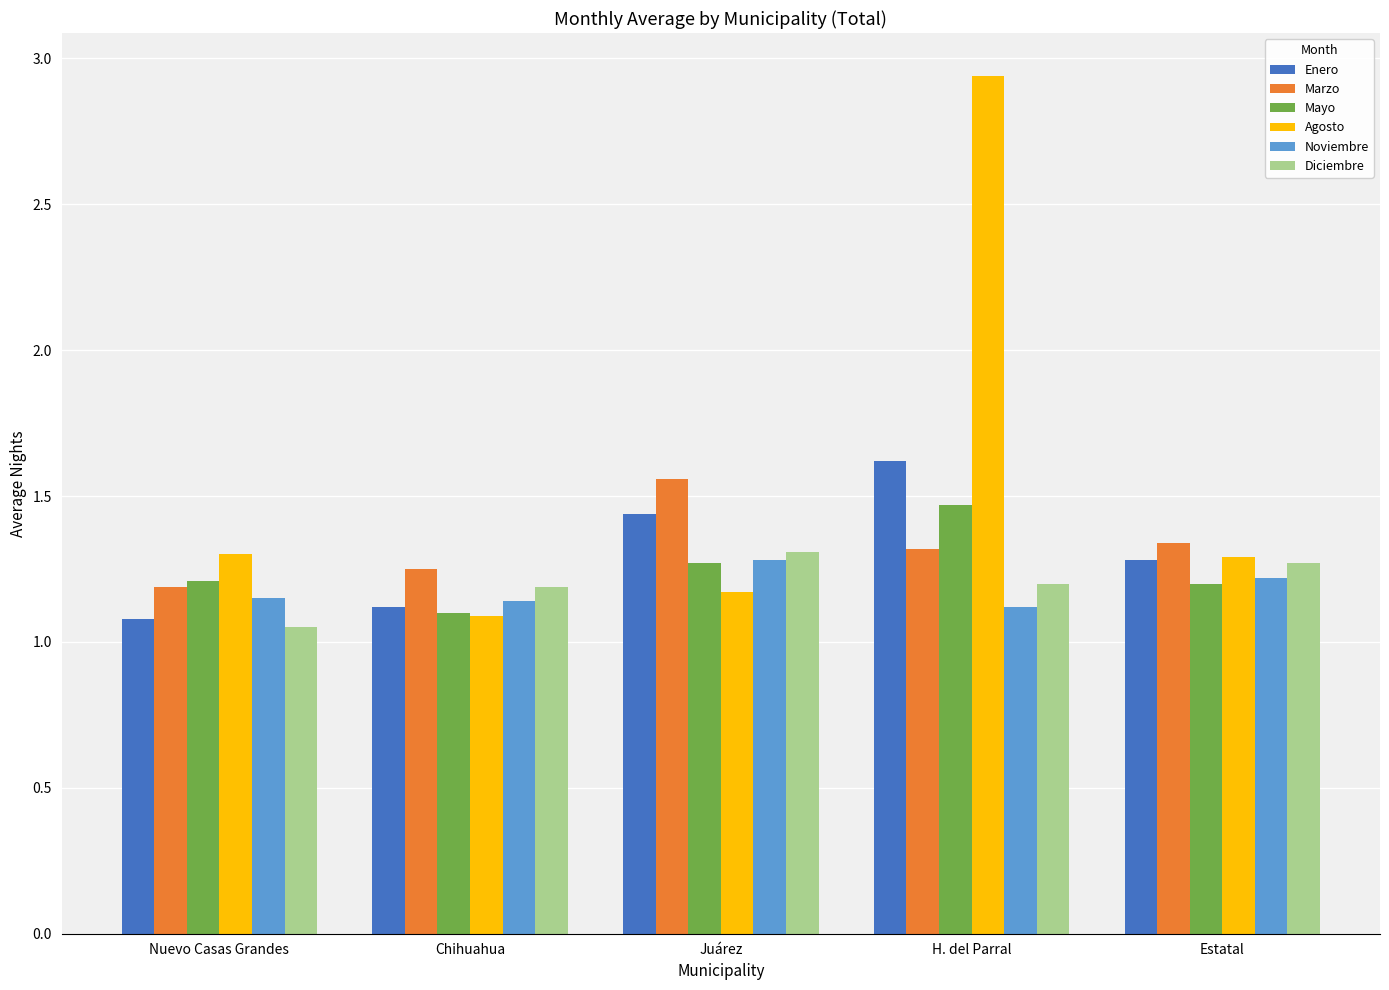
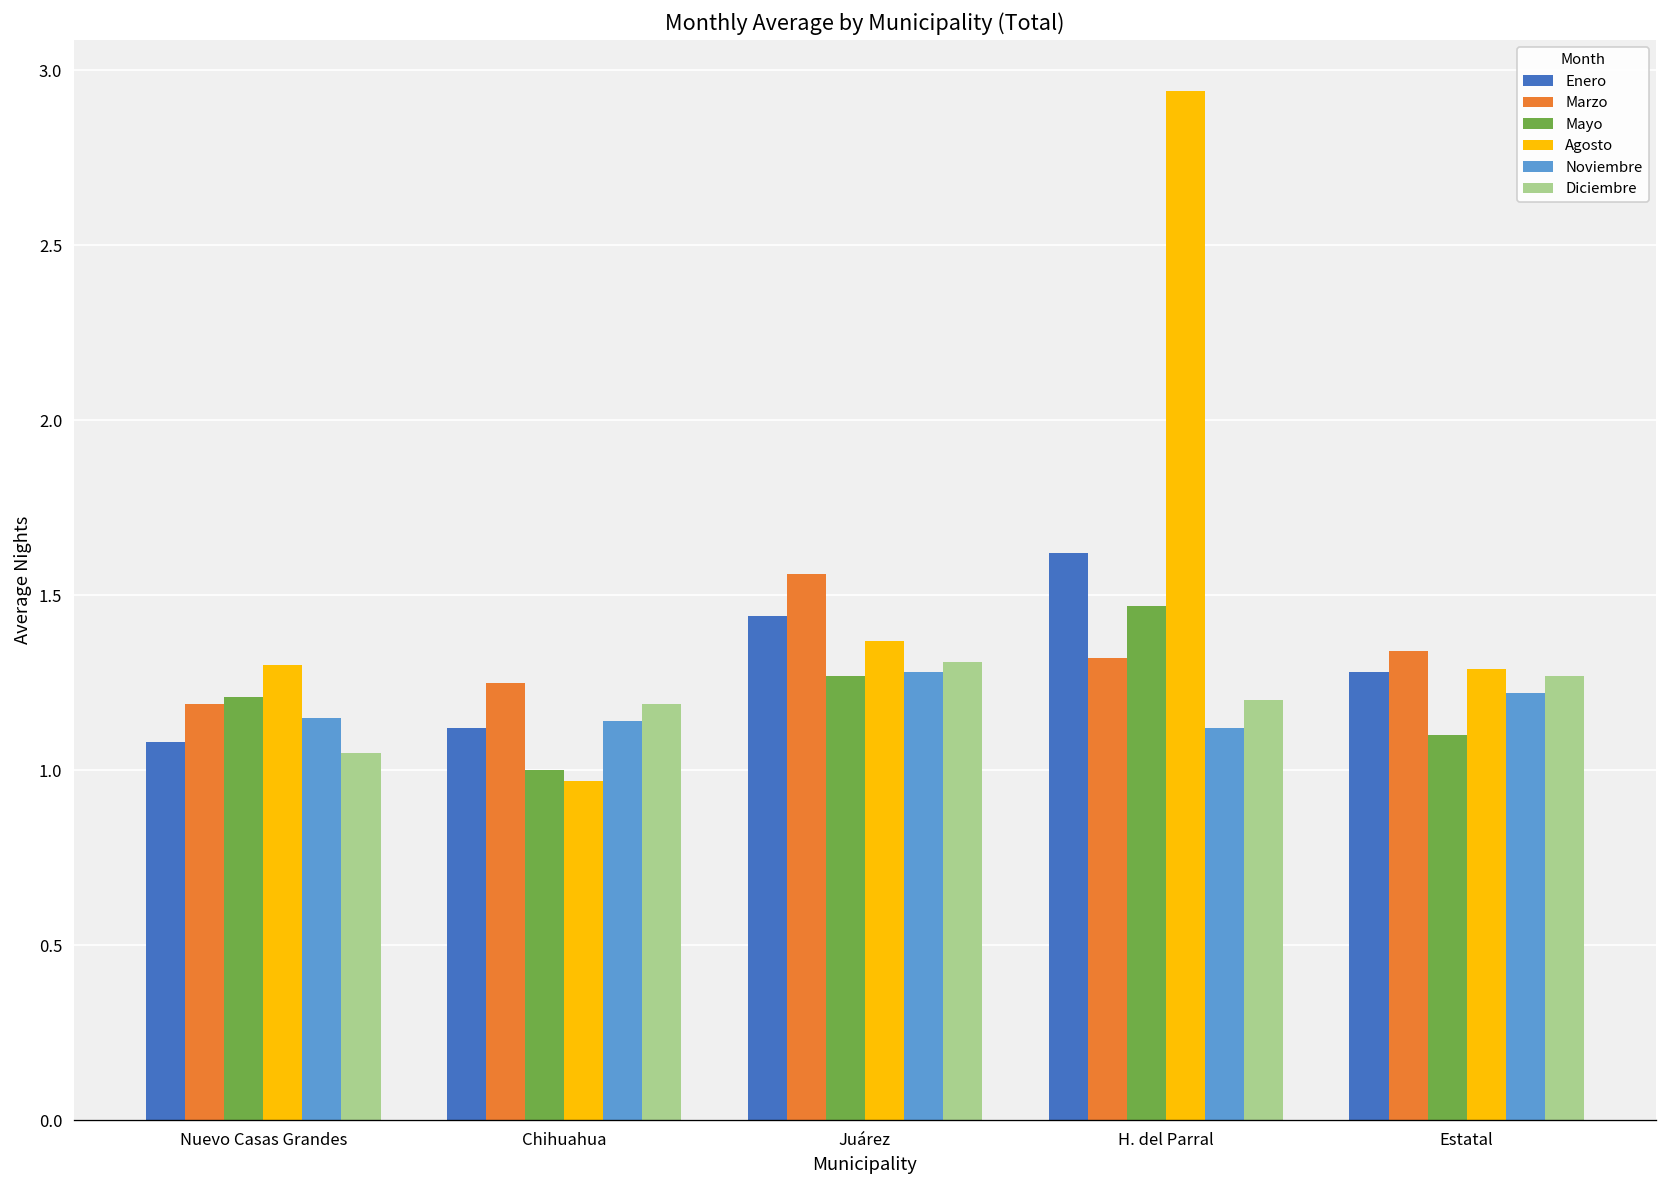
  {
    "Marzo": {
      "Nuevo Casas Grandes": 1.19,
      "Chihuahua": 1.25,
      "Juárez": 1.56,
      "H. del Parral": 1.32,
      "Estatal": 1.34
    },
    "Mayo": {
      "Nuevo Casas Grandes": 1.21,
-     "Chihuahua": 1.1,
+     "Chihuahua": 1.0,
      "Juárez": 1.27,
      "H. del Parral": 1.47,
-     "Estatal": 1.2
+     "Estatal": 1.1
    },
    "Agosto": {
      "Nuevo Casas Grandes": 1.30,
-     "Chihuahua": 1.09,
-     "Juárez": 1.17,
+     "Chihuahua": 0.97,
+     "Juárez": 1.37,
      "H. del Parral": 2.94,
      "Estatal": 1.29
    },
    "Diciembre": {
      "Nuevo Casas Grandes": 1.05,
      "Chihuahua": 1.19,
      "Juárez": 1.31,
      "H. del Parral": 1.20,
      "Estatal": 1.27
    }
  }
